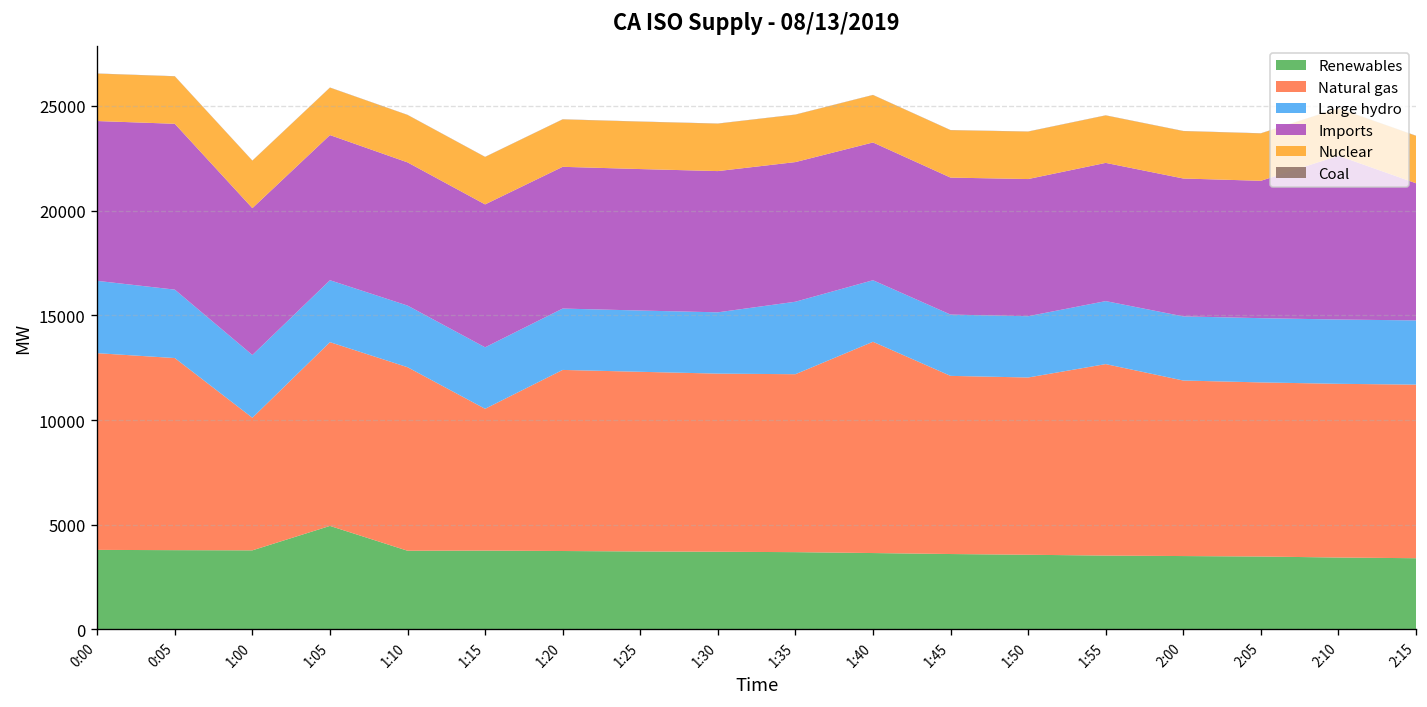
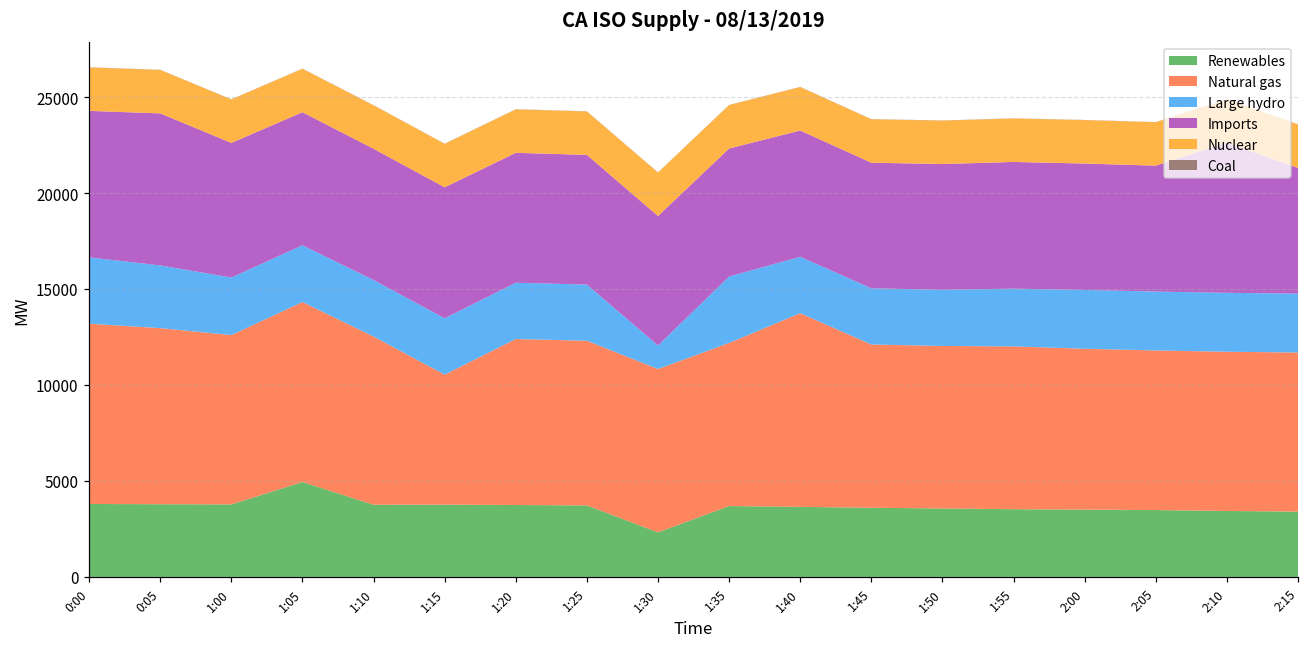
  {
    "Renewables": {
      "0:00": 3800,
      "0:05": 3800,
      "1:00": 3800,
      "1:05": 4900,
      "1:10": 3800,
      "1:15": 3800,
      "1:20": 3700,
      "1:25": 3700,
-     "1:30": 3700,
+     "1:30": 2300,
      "1:35": 3700,
      "1:40": 3600,
      "1:45": 3600,
      "1:50": 3600,
      "1:55": 3500,
      "2:00": 3500,
      "2:05": 3500,
      "2:10": 3400,
      "2:15": 3400
    },
    "Natural gas": {
      "0:00": 9400,
      "0:05": 9200,
-     "1:00": 6300,
-     "1:05": 8800,
+     "1:00": 8800,
+     "1:05": 9400,
      "1:10": 8800,
      "1:15": 6800,
      "1:20": 8600,
      "1:25": 8600,
      "1:30": 8500,
      "1:35": 8500,
      "1:40": 10100,
      "1:45": 8500,
      "1:50": 8500,
-     "1:55": 9100,
+     "1:55": 8500,
      "2:00": 8400,
      "2:05": 8300,
      "2:10": 8300,
      "2:15": 8300
    },
    "Large hydro": {
      "0:00": 3500,
      "0:05": 3300,
      "1:00": 3000,
      "1:05": 3000,
      "1:10": 2900,
      "1:15": 2900,
      "1:20": 2900,
      "1:25": 2900,
-     "1:30": 2900,
+     "1:30": 1200,
      "1:35": 3500,
      "1:40": 2900,
      "1:45": 2900,
      "1:50": 2900,
      "1:55": 3000,
      "2:00": 3100,
      "2:05": 3100,
      "2:10": 3100,
      "2:15": 3100
    },
    "Imports": {
      "0:00": 7600,
      "0:05": 7900,
      "1:00": 7000,
      "1:05": 6900,
      "1:10": 6800,
      "1:15": 6800,
      "1:20": 6800,
      "1:25": 6800,
      "1:30": 6700,
      "1:35": 6700,
      "1:40": 6600,
      "1:45": 6500,
      "1:50": 6600,
      "1:55": 6600,
      "2:00": 6600,
      "2:05": 6600,
      "2:15": 6600
    }
  }
